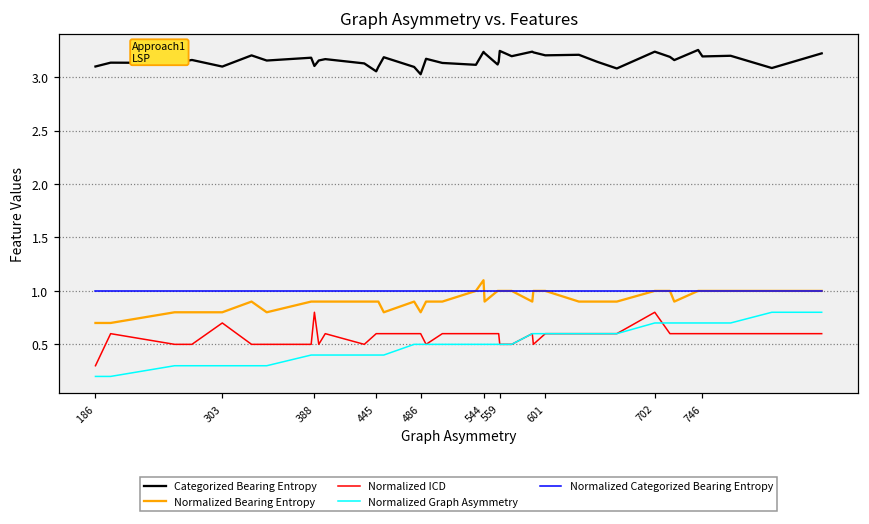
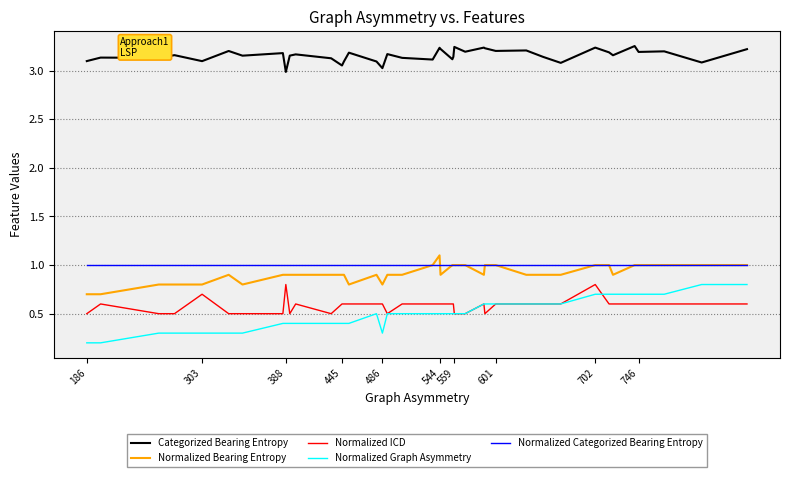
  {
    "Categorized Bearing Entropy": {
      "186": 3.1,
      "303": 3.1,
-     "388": 3.1,
+     "388": 3.0,
      "445": 3.1,
      "486": 3.0,
      "544": 3.2,
      "559": 3.2,
      "601": 3.2,
      "702": 3.2,
      "746": 3.2
    },
    "Normalized Bearing Entropy": {
      "186": 0.7,
      "303": 0.8,
      "388": 0.9,
      "445": 0.9,
      "486": 0.8,
      "544": 1.1
    },
    "Normalized ICD": {
-     "186": 0.3,
+     "186": 0.5,
      "303": 0.7,
      "388": 0.8,
      "445": 0.6,
      "486": 0.6,
      "544": 0.6,
      "702": 0.8,
      "746": 0.6
    },
    "Normalized Graph Asymmetry": {
      "186": 0.2,
      "303": 0.3,
      "388": 0.4,
      "445": 0.4,
-     "486": 0.5,
+     "486": 0.3,
      "544": 0.5,
      "702": 0.7,
      "746": 0.7
    },
    "Normalized Categorized Bearing Entropy": {
      "186": 1.0,
      "303": 1.0,
      "388": 1.0,
      "445": 1.0,
      "486": 1.0,
      "544": 1.0
    }
  }
